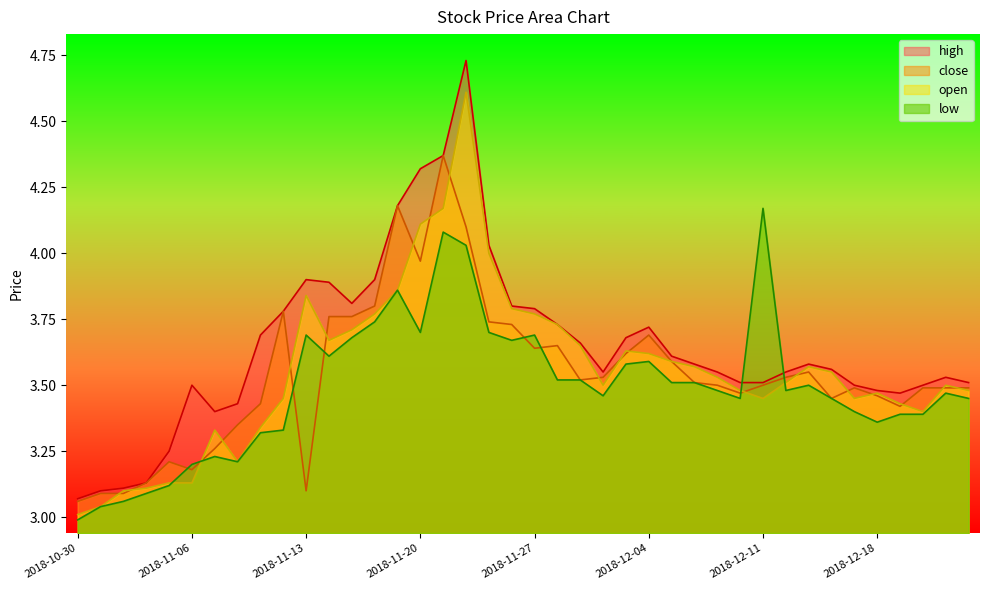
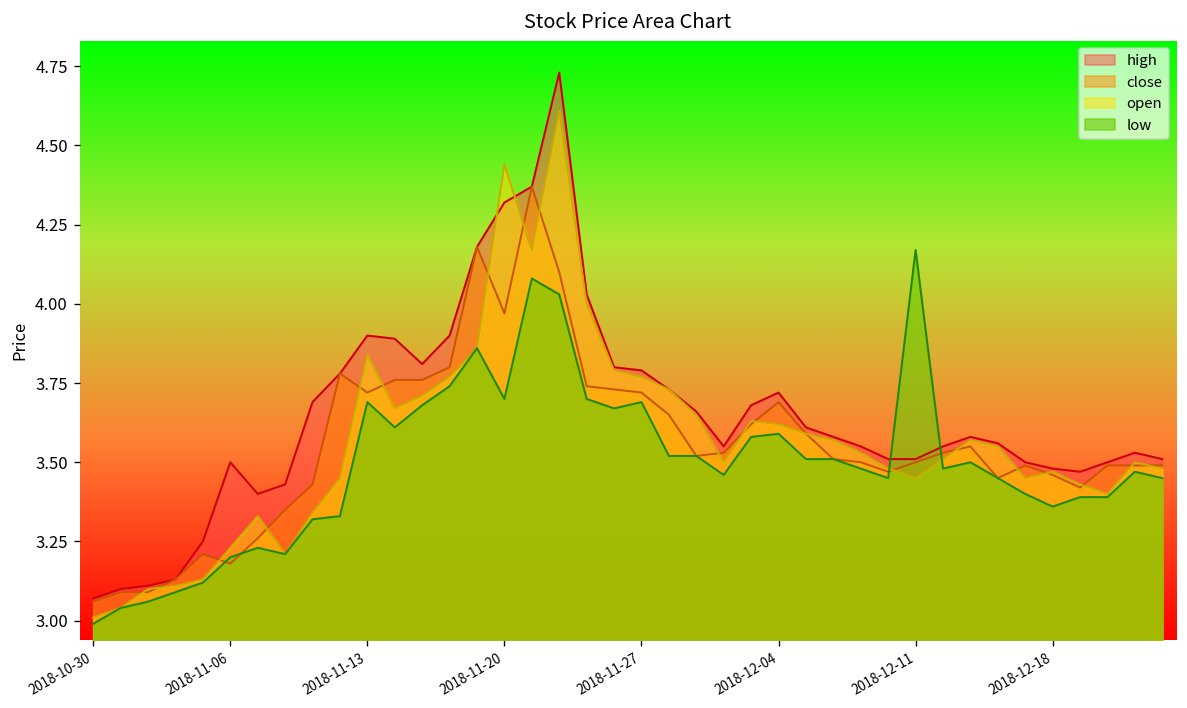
  {
    "high": {
      "2018-10-30": 3.07,
      "2018-11-06": 3.50,
      "2018-11-13": 3.90,
      "2018-11-20": 4.32,
      "2018-11-27": 3.79,
      "2018-12-04": 3.72,
      "2018-12-11": 3.51,
      "2018-12-18": 3.48
    },
    "close": {
      "2018-10-30": 3.06,
      "2018-11-06": 3.18,
-     "2018-11-13": 3.10,
+     "2018-11-13": 3.72,
      "2018-11-20": 3.97,
-     "2018-11-27": 3.64,
+     "2018-11-27": 3.72,
      "2018-12-04": 3.69,
      "2018-12-11": 3.50,
      "2018-12-18": 3.46
    },
    "open": {
      "2018-10-30": 3.01,
-     "2018-11-06": 3.13,
+     "2018-11-06": 3.23,
      "2018-11-13": 3.84,
-     "2018-11-20": 4.11,
+     "2018-11-20": 4.44,
      "2018-11-27": 3.77,
      "2018-12-04": 3.62,
      "2018-12-11": 3.45,
      "2018-12-18": 3.47
    },
    "low": {
      "2018-10-30": 2.99,
      "2018-11-06": 3.20,
      "2018-11-13": 3.69,
      "2018-11-20": 3.70,
      "2018-11-27": 3.69,
      "2018-12-04": 3.59,
      "2018-12-11": 4.17,
      "2018-12-18": 3.36
    }
  }
